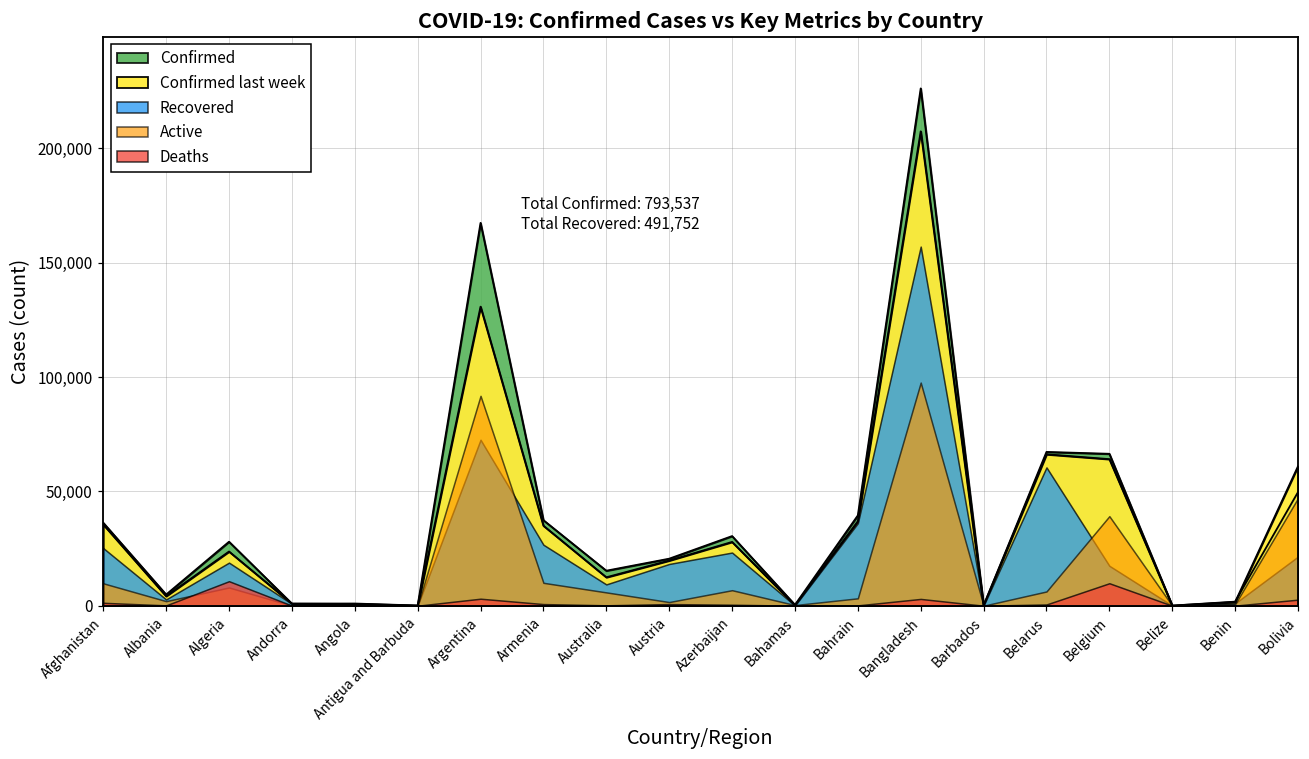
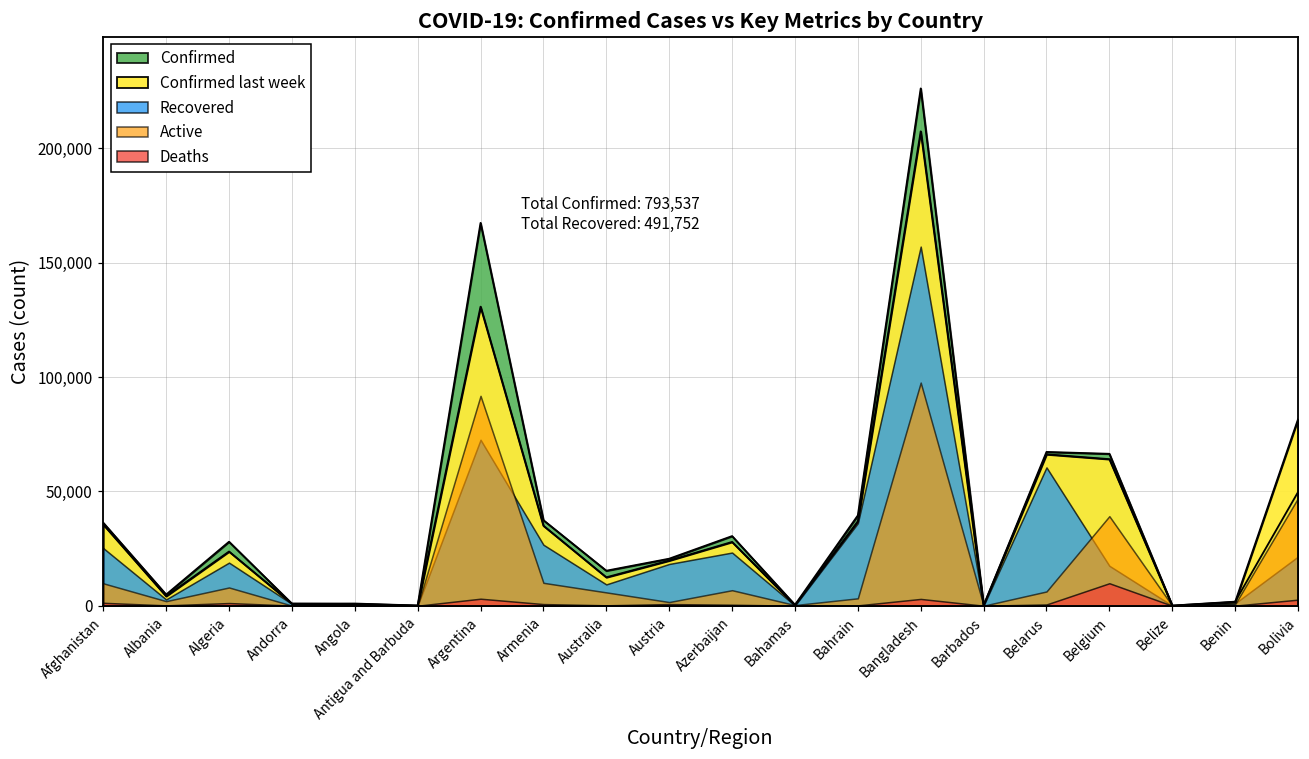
  {
    "Confirmed": {
      "Algeria": "28,000",
      "Argentina": "167,000",
      "Armenia": "37,000",
      "Australia": "15,000",
      "Azerbaijan": "30,000",
      "Bahrain": "39,000",
      "Bangladesh": "226,000",
      "Belgium": "66,000",
      "Bolivia": "50,000"
    },
    "Confirmed last week": {
      "Algeria": "24,000",
      "Argentina": "131,000",
      "Armenia": "35,000",
      "Australia": "12,000",
      "Azerbaijan": "28,000",
      "Bangladesh": "207,000",
      "Belgium": "64,000",
-     "Bolivia": "61,000"
+     "Bolivia": "82,000"
    },
    "Recovered": {
      "Afghanistan": "25,000",
      "Algeria": "19,000",
      "Argentina": "73,000",
      "Armenia": "27,000",
      "Australia": "9,000",
      "Austria": "18,000",
      "Azerbaijan": "23,000",
      "Bangladesh": "157,000",
      "Belarus": "60,000",
      "Belgium": "17,000",
      "Bolivia": "21,000"
    },
    "Active": {
      "Afghanistan": "10,000",
      "Algeria": "8,000",
      "Argentina": "92,000",
      "Armenia": "10,000",
      "Australia": "6,000",
      "Azerbaijan": "7,000",
      "Bahrain": "3,000",
      "Bangladesh": "98,000",
      "Belarus": "6,000",
      "Belgium": "39,000",
      "Bolivia": "47,000"
    },
    "Deaths": {
      "Afghanistan": "1,000",
-     "Algeria": "11,000",
+     "Algeria": "1,000",
      "Argentina": "3,000",
      "Bangladesh": "3,000",
      "Belgium": "10,000",
      "Bolivia": "3,000"
    }
  }
